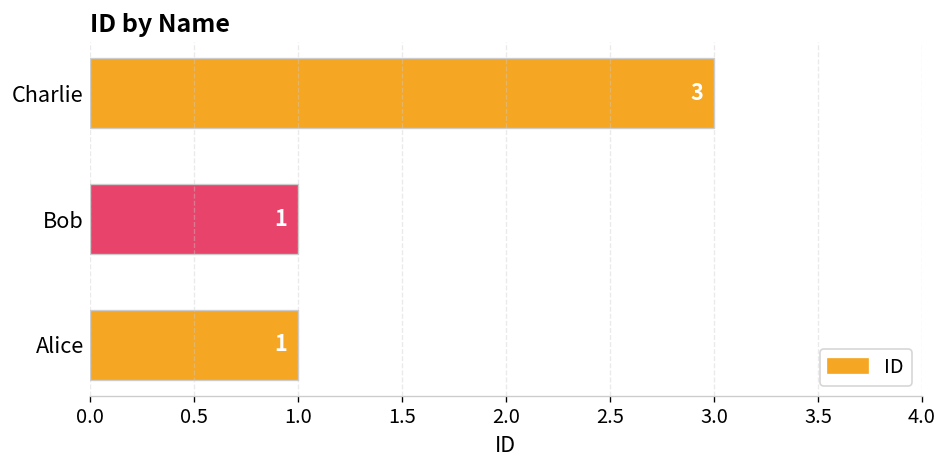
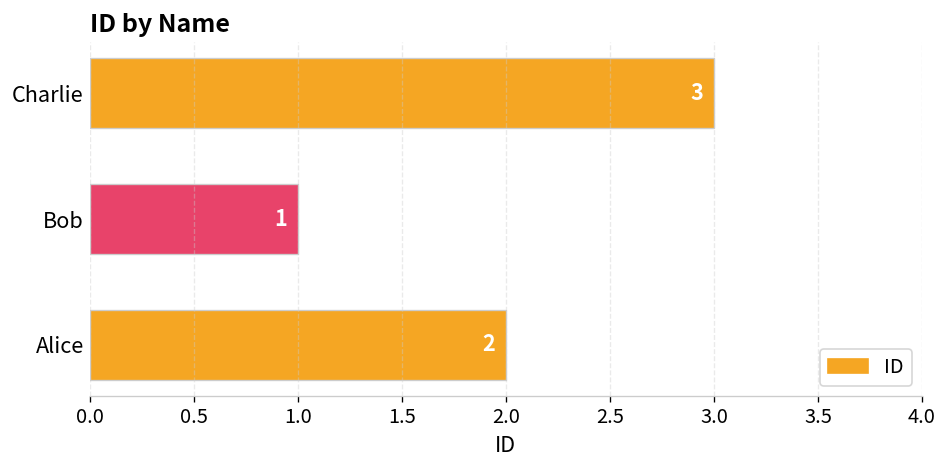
  {
    "Charlie": 3,
    "Bob": 1,
-   "Alice": 1
+   "Alice": 2
  }
